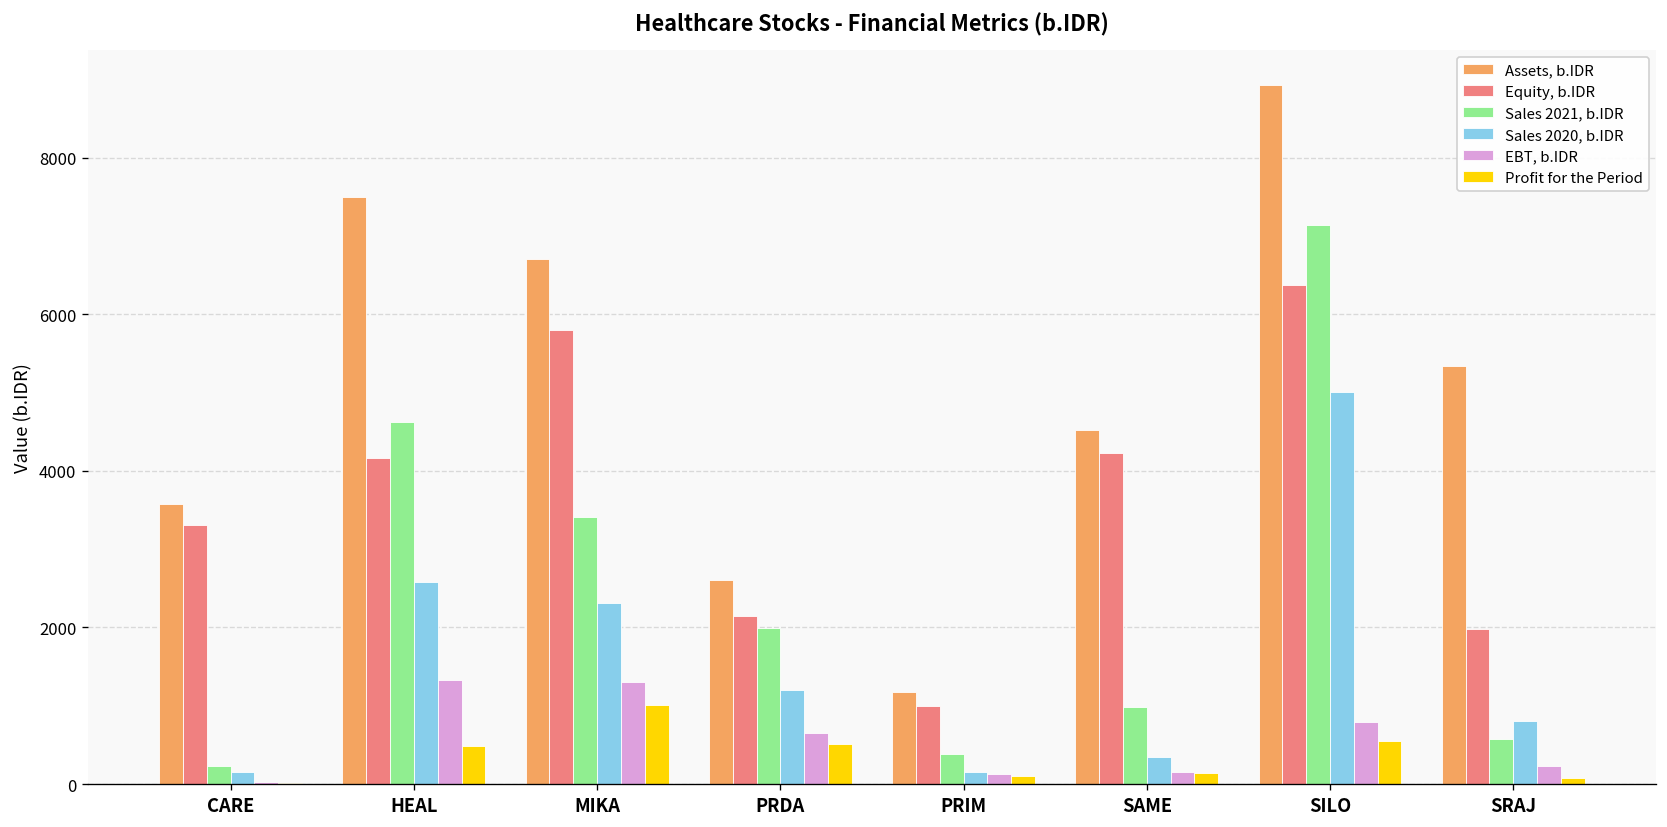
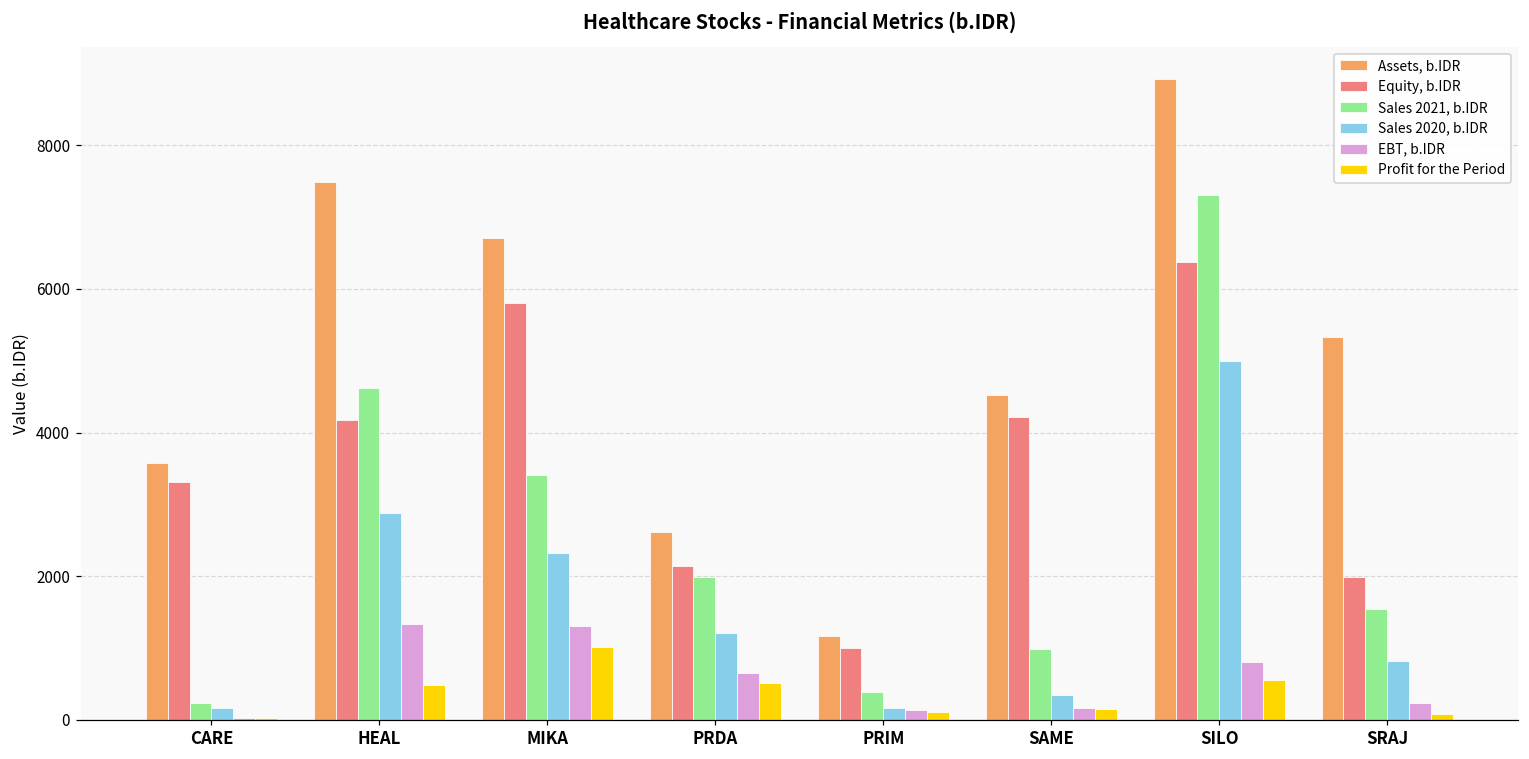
  {
    "Sales 2021, b.IDR": {
      "CARE": 200,
      "HEAL": 4600,
      "MIKA": 3400,
      "PRDA": 2000,
      "PRIM": 400,
      "SAME": 1000,
-     "SILO": 7100,
-     "SRAJ": 600
+     "SILO": 7300,
+     "SRAJ": 1500
    },
    "Sales 2020, b.IDR": {
      "CARE": 200,
-     "HEAL": 2600,
+     "HEAL": 2900,
      "MIKA": 2300,
      "PRDA": 1200,
      "PRIM": 200,
      "SAME": 300,
      "SILO": 5000,
      "SRAJ": 800
    },
    "EBT, b.IDR": {
      "HEAL": 1300,
      "MIKA": 1300,
      "PRDA": 600,
      "PRIM": 100,
      "SAME": 200,
      "SILO": 800,
      "SRAJ": 200
    },
    "Profit for the Period": {
      "HEAL": 500,
      "MIKA": 1000,
      "PRDA": 500,
      "PRIM": 100,
      "SAME": 100,
      "SILO": 600,
      "SRAJ": 100
    }
  }
